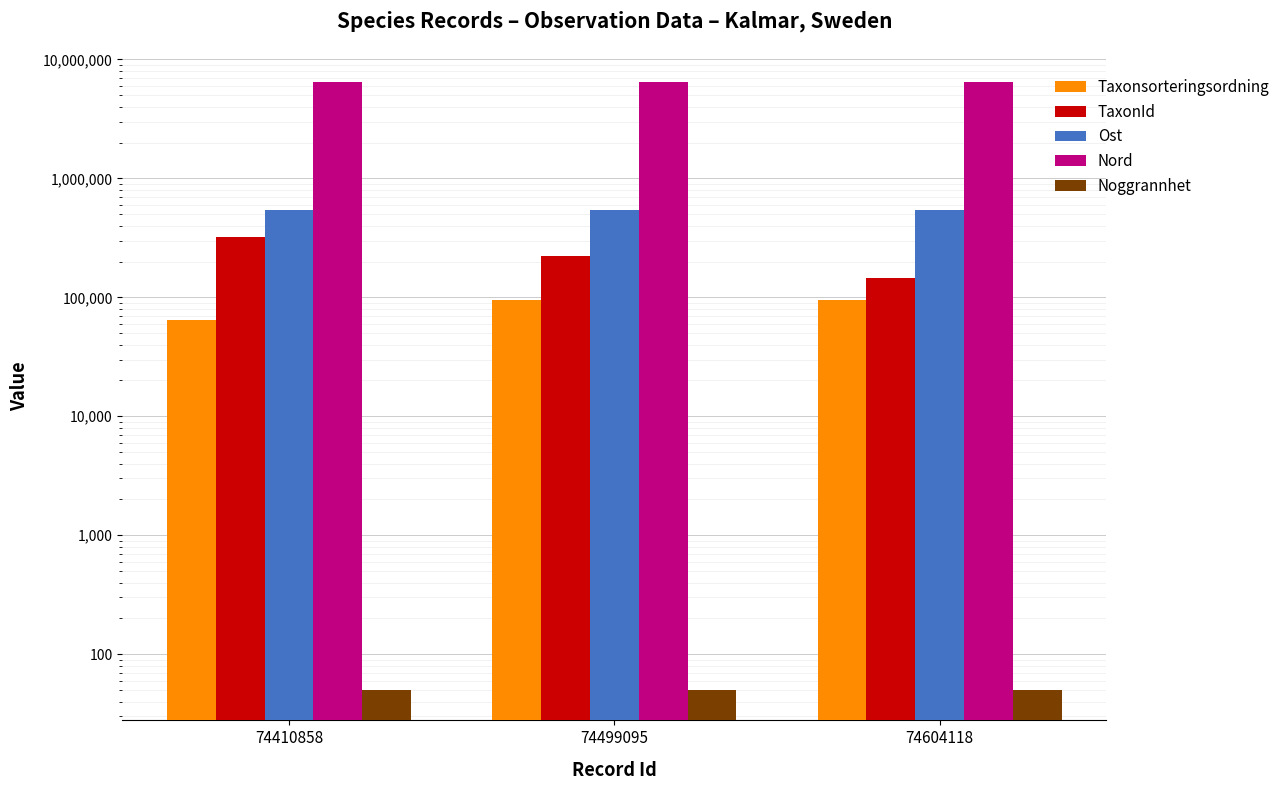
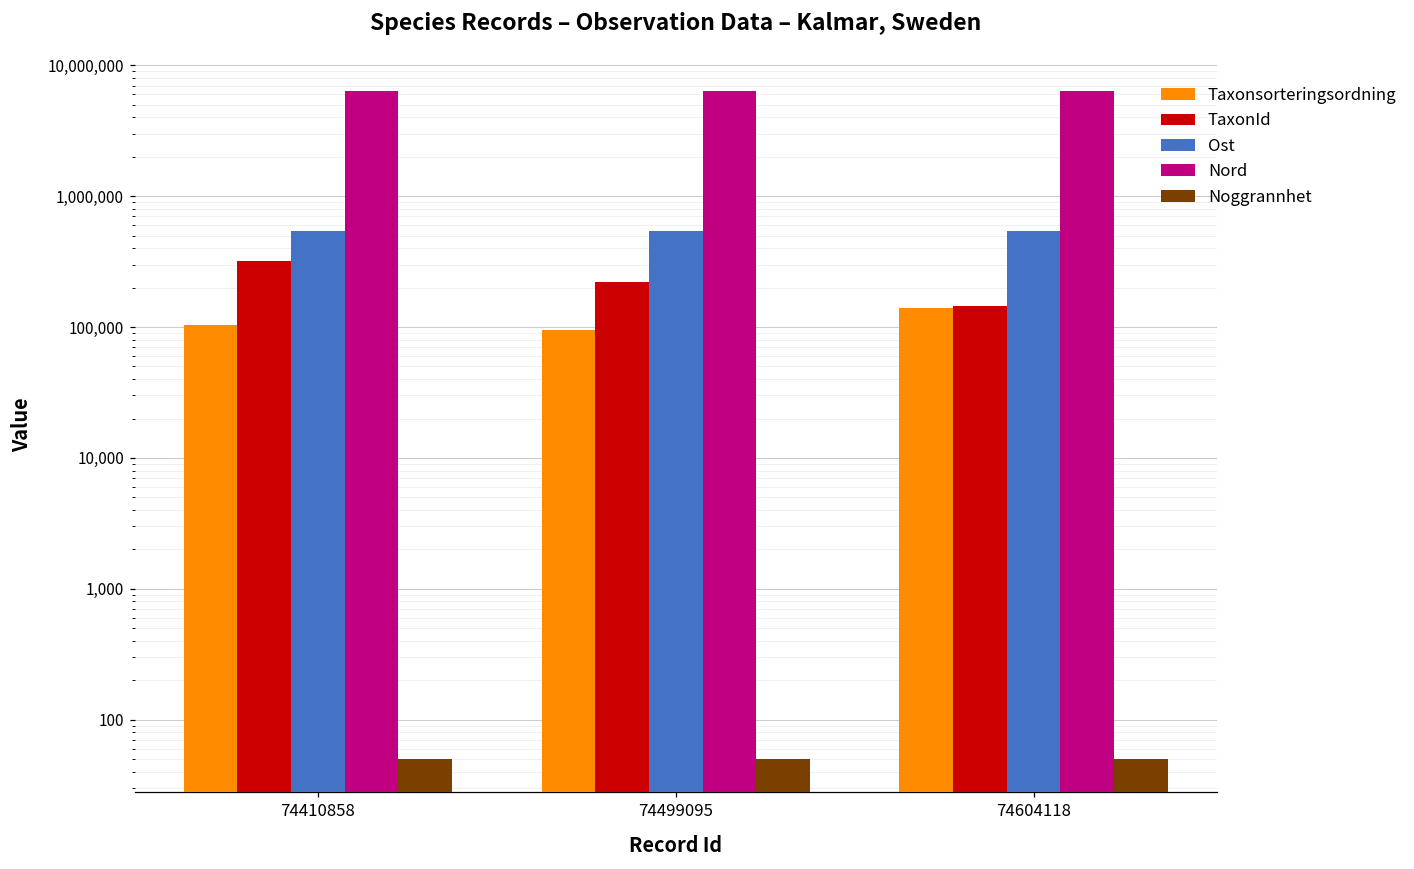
  {
    "Taxonsorteringsordning": {
-     "74410858": "60,000",
+     "74410858": "100,000",
      "74499095": "100,000",
-     "74604118": "100,000"
+     "74604118": "140,000"
    },
    "TaxonId": {
      "74410858": "320,000",
      "74499095": "220,000",
      "74604118": "150,000"
    },
    "Ost": {
      "74410858": "500,000",
      "74499095": "500,000",
      "74604118": "500,000"
    },
    "Nord": {
      "74410858": "6,000,000",
      "74499095": "6,000,000",
      "74604118": "6,000,000"
    },
    "Noggrannhet": {
      "74410858": "50",
      "74499095": "50",
      "74604118": "50"
    }
  }
